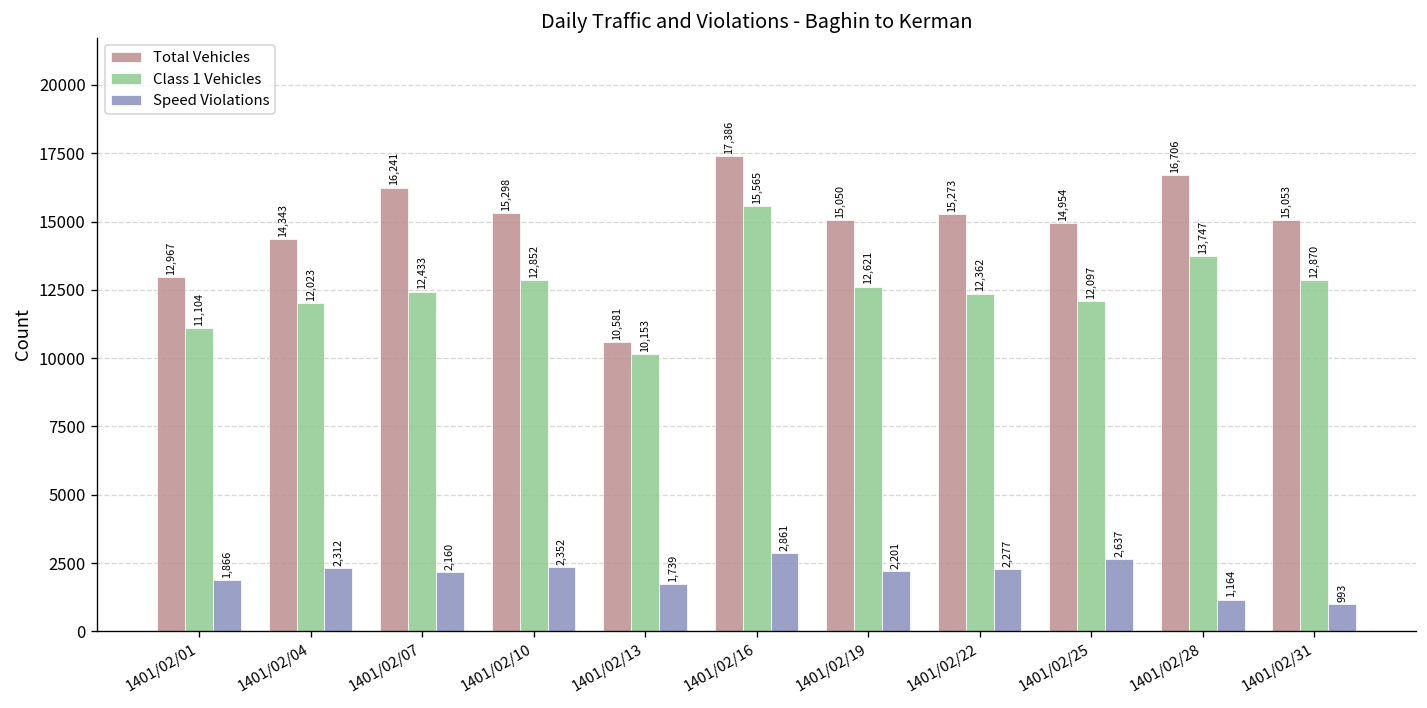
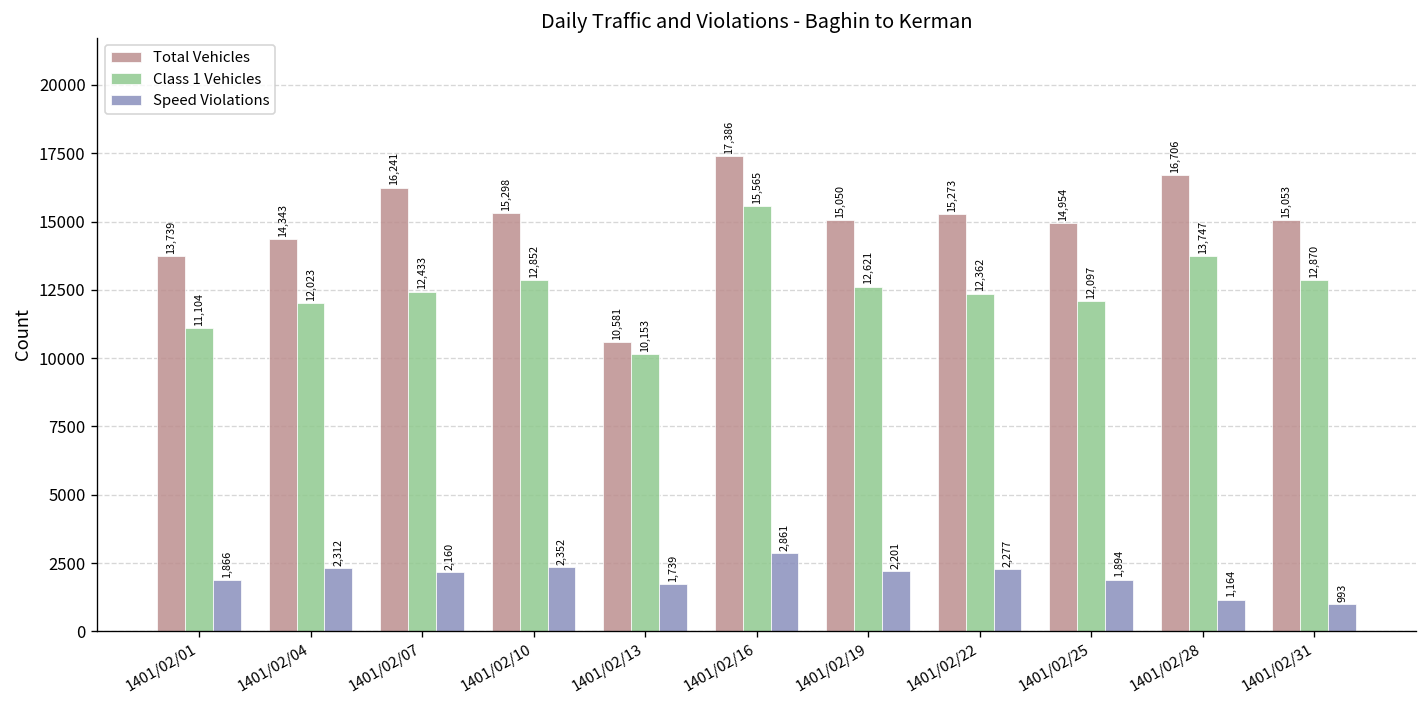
  {
    "Total Vehicles": {
-     "1401/02/01": "12,967",
+     "1401/02/01": "13,739",
      "1401/02/04": "14,343",
      "1401/02/07": "16,241",
      "1401/02/10": "15,298",
      "1401/02/13": "10,581",
      "1401/02/16": "17,386",
      "1401/02/19": "15,050",
      "1401/02/22": "15,273",
      "1401/02/25": "14,954",
      "1401/02/28": "16,706",
      "1401/02/31": "15,053"
    },
    "Class 1 Vehicles": {
      "1401/02/01": "11,104",
      "1401/02/04": "12,023",
      "1401/02/07": "12,433",
      "1401/02/10": "12,852",
      "1401/02/13": "10,153",
      "1401/02/16": "15,565",
      "1401/02/19": "12,621",
      "1401/02/22": "12,362",
      "1401/02/25": "12,097",
      "1401/02/28": "13,747",
      "1401/02/31": "12,870"
    },
    "Speed Violations": {
      "1401/02/01": "1,866",
      "1401/02/04": "2,312",
      "1401/02/07": "2,160",
      "1401/02/10": "2,352",
      "1401/02/13": "1,739",
      "1401/02/16": "2,861",
      "1401/02/19": "2,201",
      "1401/02/22": "2,277",
-     "1401/02/25": "2,637",
+     "1401/02/25": "1,894",
      "1401/02/28": "1,164",
      "1401/02/31": "993"
    }
  }
